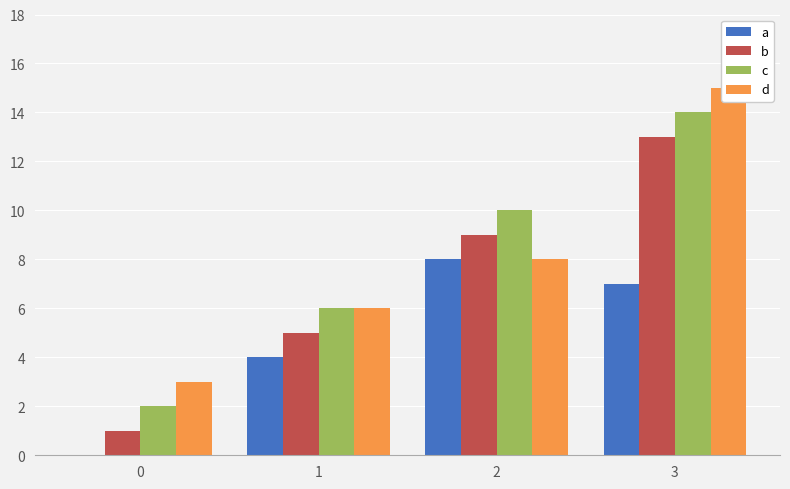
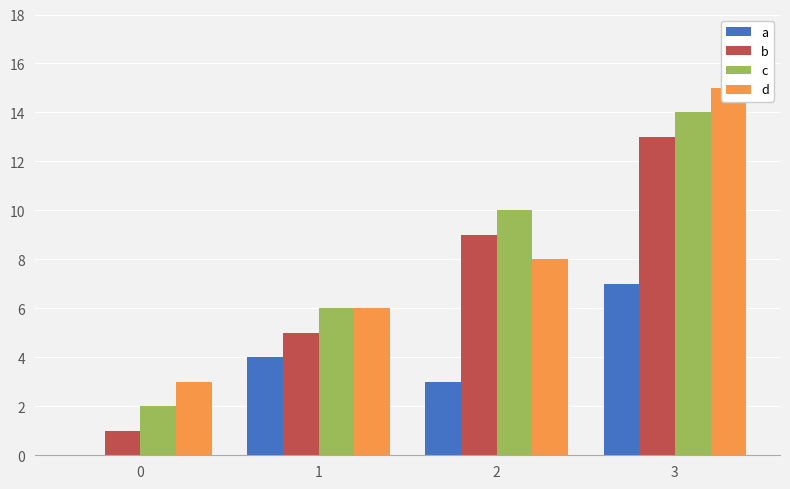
  {
    "a": {
      "0": 0,
      "1": 4,
-     "2": 8,
+     "2": 3,
      "3": 7
    },
    "b": {
      "0": 1,
      "1": 5,
      "2": 9,
      "3": 13
    },
    "c": {
      "0": 2,
      "1": 6,
      "2": 10,
      "3": 14
    },
    "d": {
      "0": 3,
      "1": 6,
      "2": 8
    }
  }
